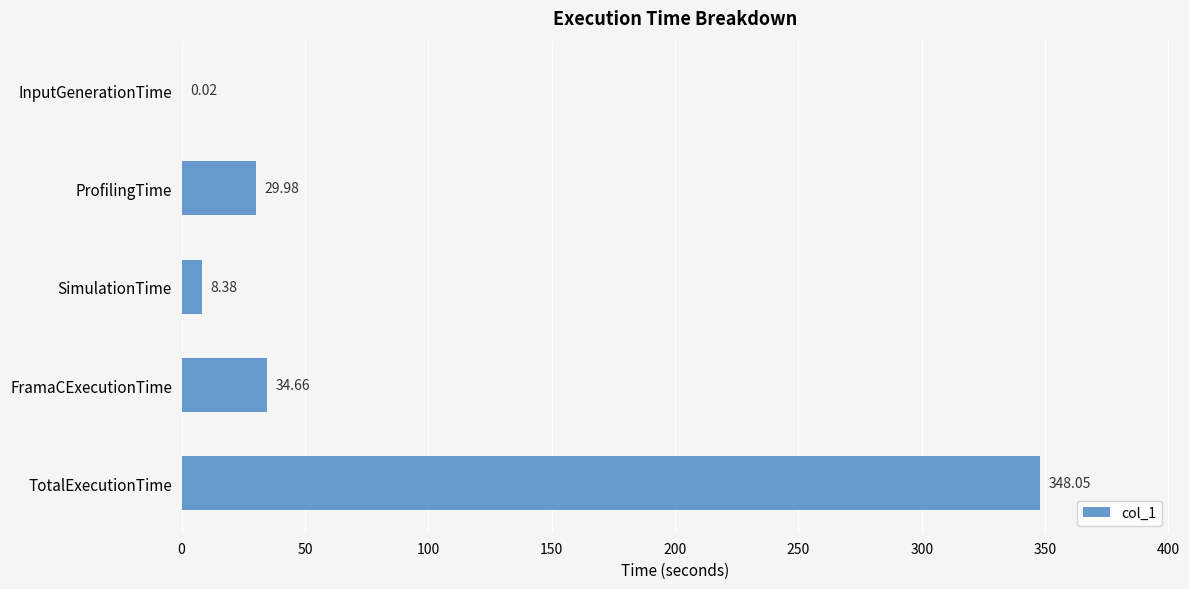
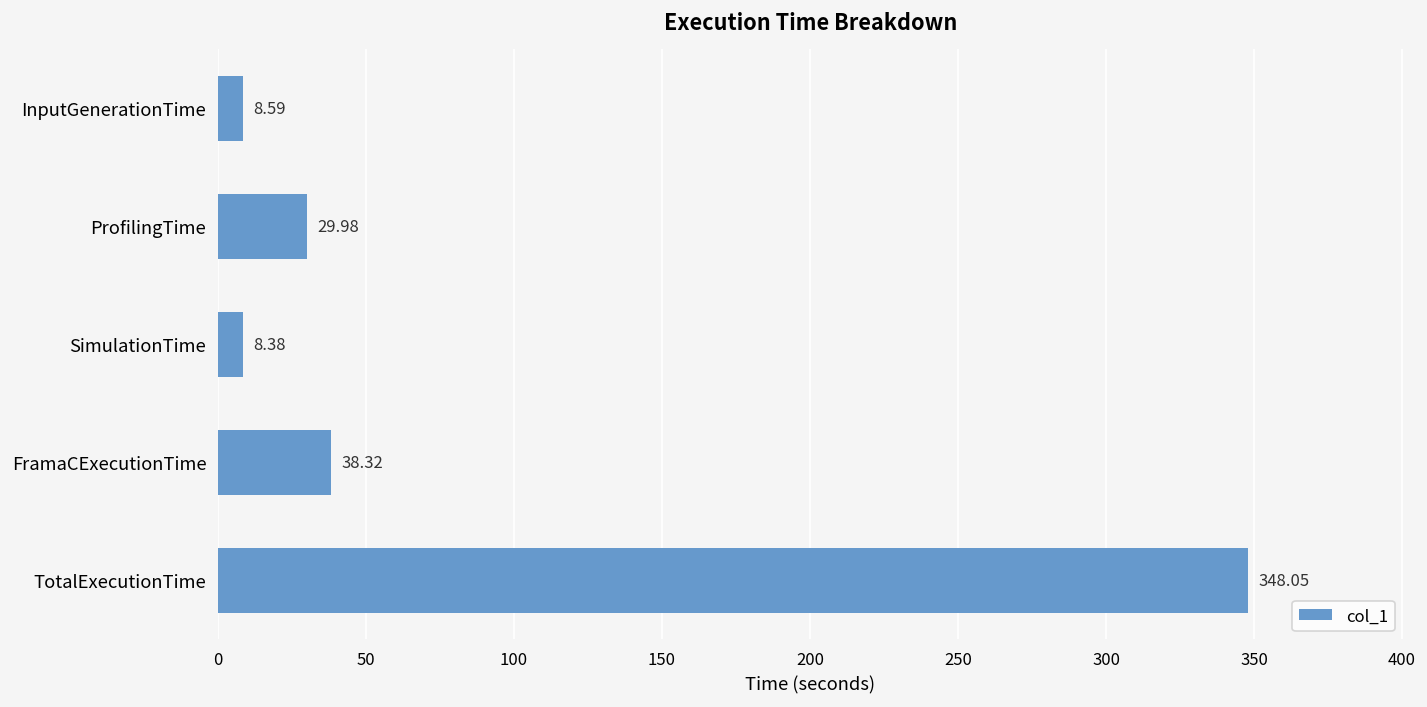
  {
-   "InputGenerationTime": 0.02,
+   "InputGenerationTime": 8.59,
    "ProfilingTime": 29.98,
    "SimulationTime": 8.38,
-   "FramaCExecutionTime": 34.66,
+   "FramaCExecutionTime": 38.32,
    "TotalExecutionTime": 348.05
  }
